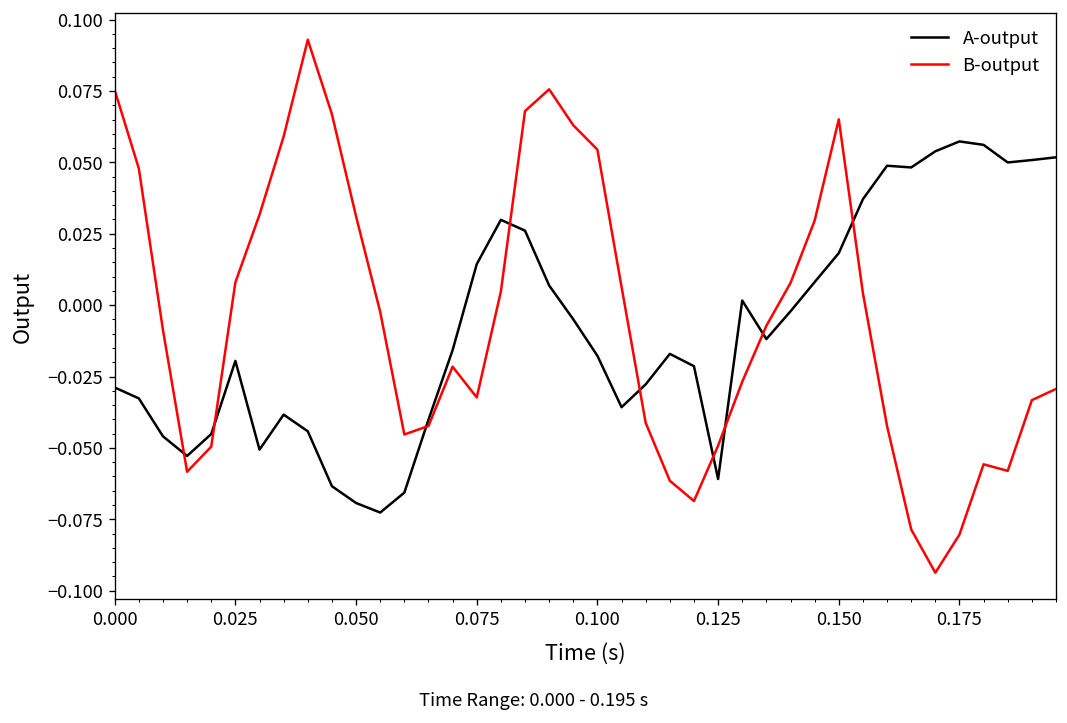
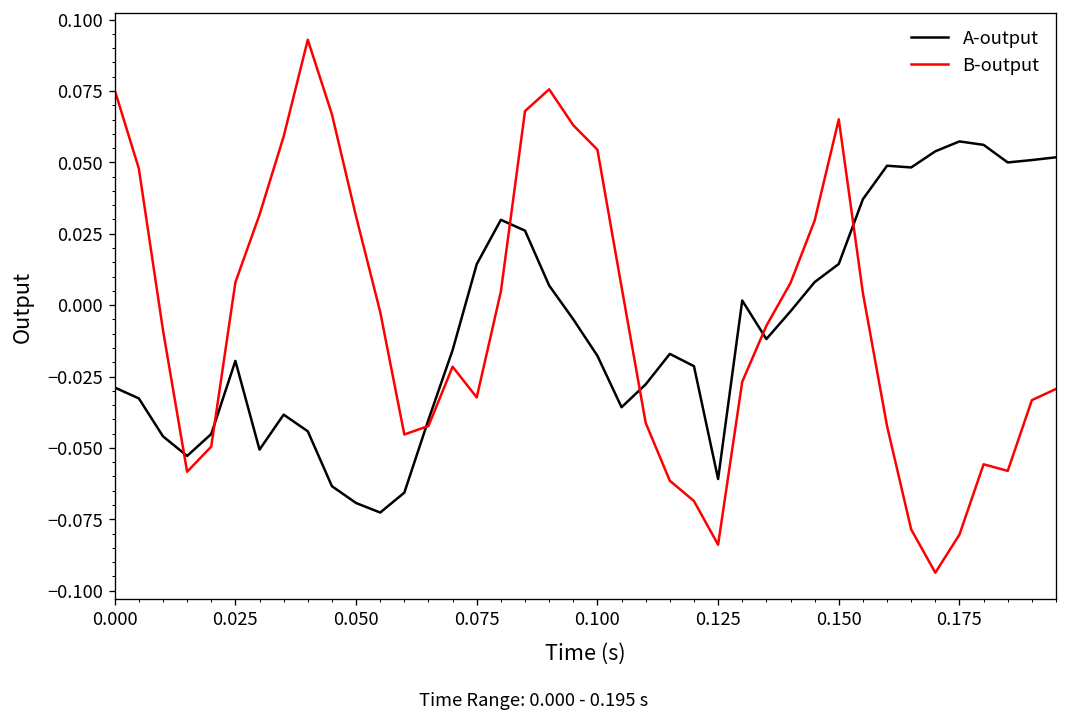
  {
    "A-output": {
      "0.000": -0.029,
      "0.025": -0.020,
      "0.050": -0.069,
      "0.075": 0.014,
      "0.100": -0.018,
      "0.125": -0.061,
-     "0.150": 0.018,
+     "0.150": 0.014,
      "0.175": 0.057
    },
    "B-output": {
      "0.000": 0.075,
      "0.025": 0.008,
      "0.050": 0.031,
      "0.075": -0.032,
      "0.100": 0.054,
-     "0.125": -0.049,
+     "0.125": -0.084,
      "0.150": 0.065,
      "0.175": -0.080
    }
  }
